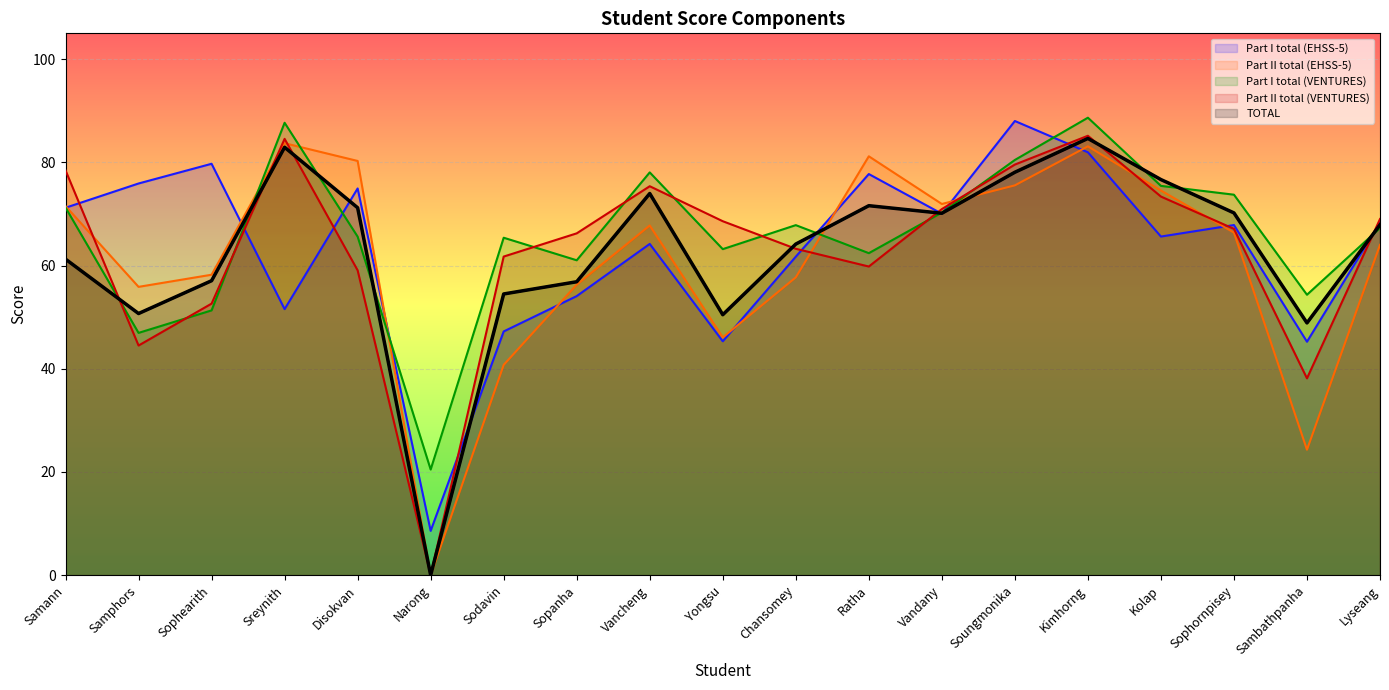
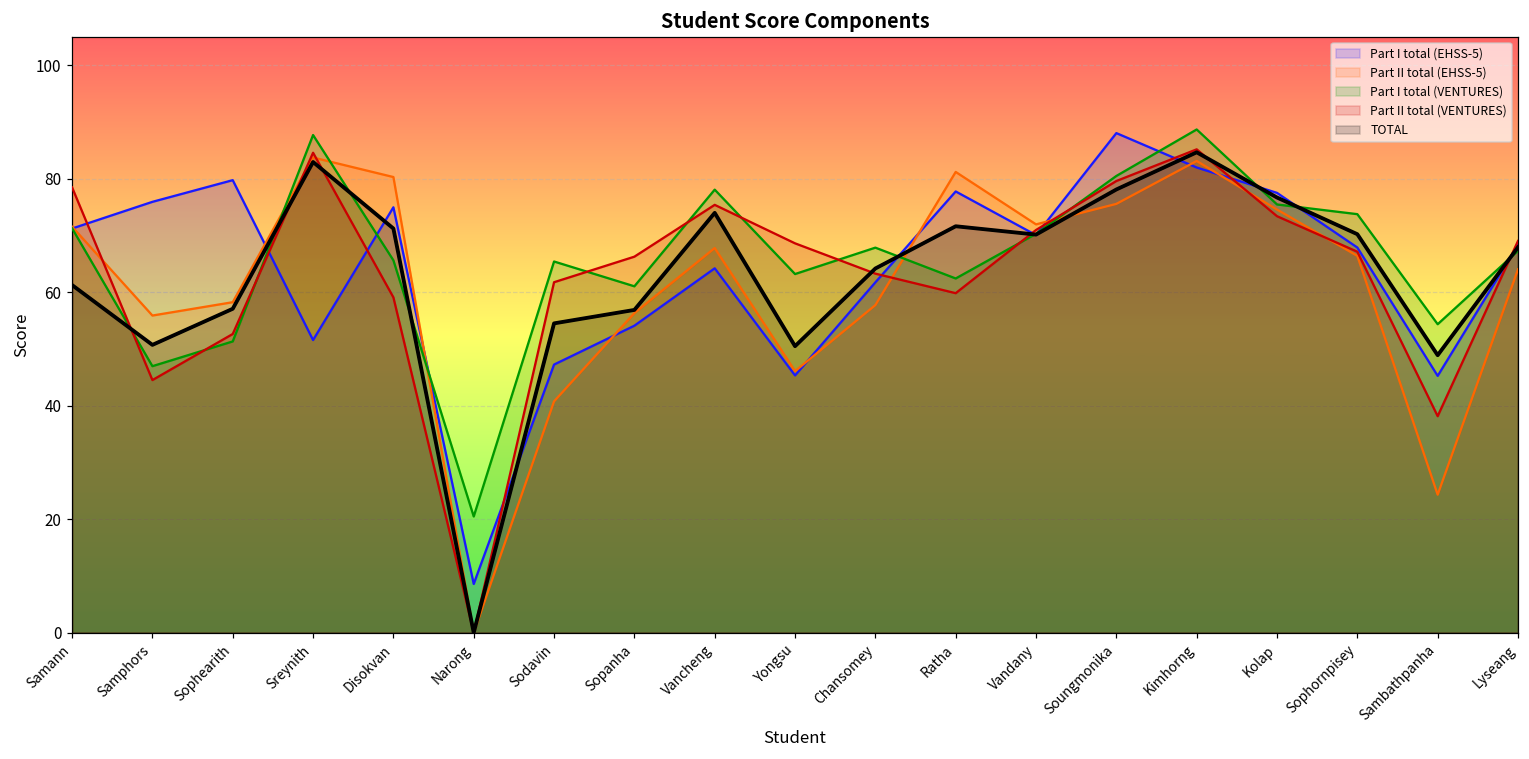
  {
    "Part I total (EHSS-5)": {
      "Samphors": 76,
      "Sophearith": 80,
      "Sreynith": 52,
      "Disokvan": 75,
      "Narong": 9,
      "Sodavin": 47,
      "Sopanha": 54,
      "Vancheng": 64,
      "Yongsu": 45,
      "Chansomey": 62,
      "Ratha": 78,
      "Soungmonika": 88,
      "Kimhorng": 82,
-     "Kolap": 66,
+     "Kolap": 77,
      "Sophornpisey": 68,
      "Sambathpanha": 45
    }
  }
